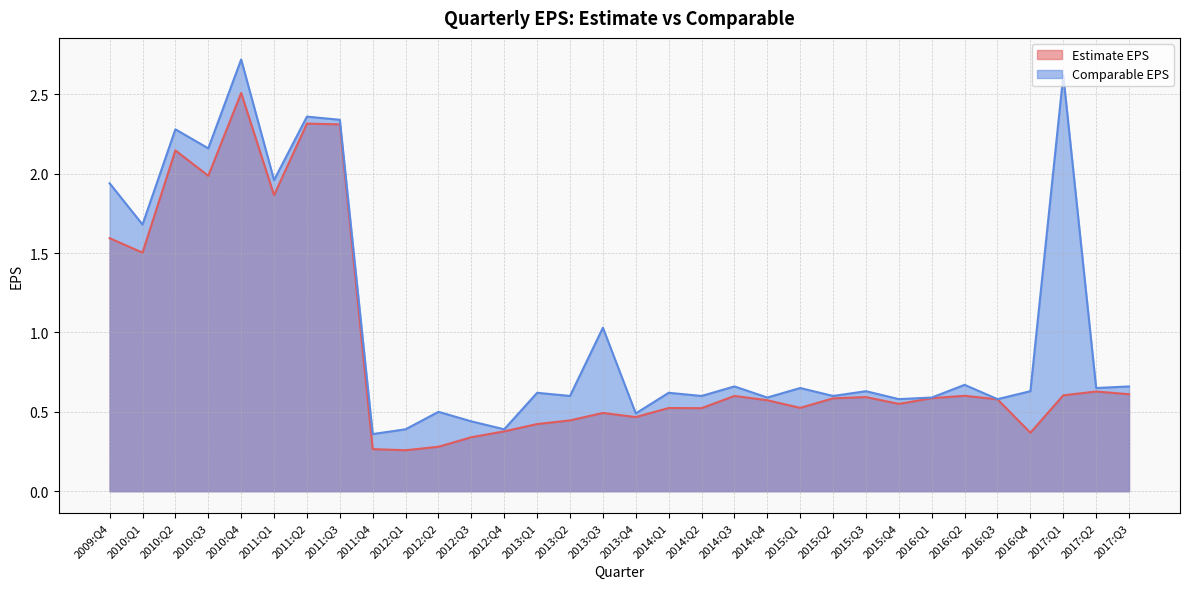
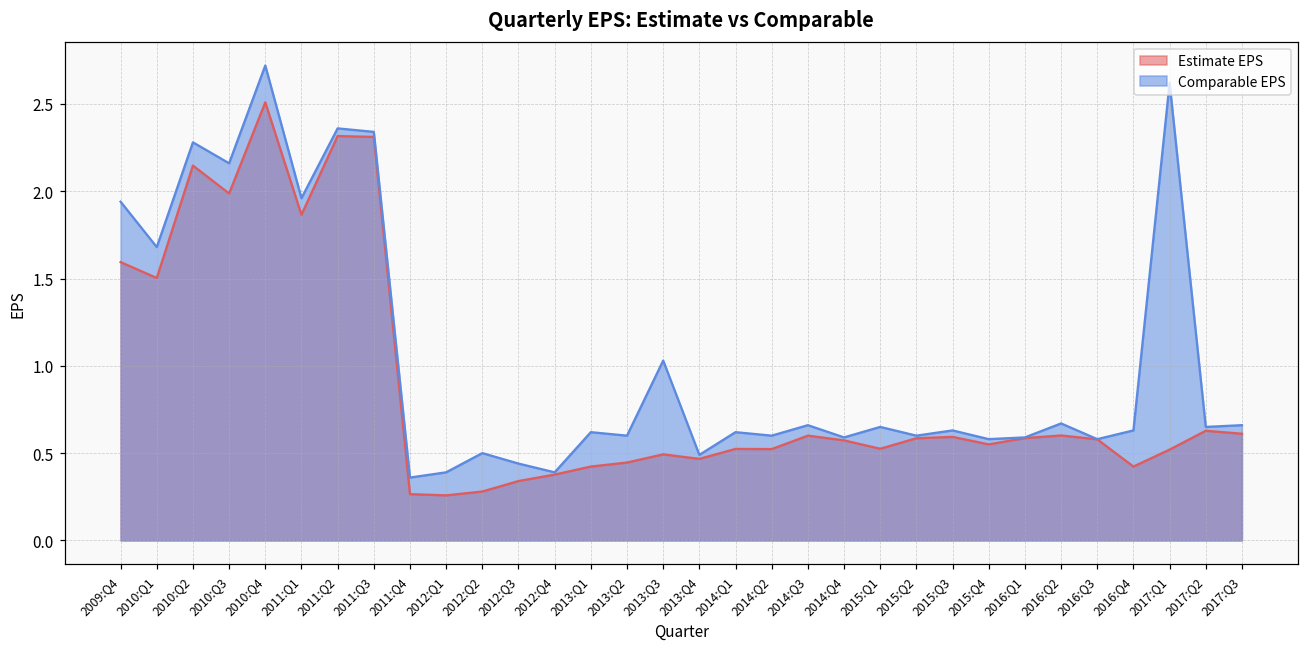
  {
    "Estimate EPS": {
      "2009:Q4": 1.59,
      "2010:Q1": 1.50,
      "2010:Q2": 2.15,
      "2010:Q3": 1.99,
      "2010:Q4": 2.51,
      "2011:Q1": 1.87,
      "2011:Q2": 2.32,
      "2011:Q3": 2.31,
      "2011:Q4": 0.27,
      "2012:Q1": 0.26,
      "2012:Q2": 0.28,
      "2012:Q3": 0.34,
      "2013:Q1": 0.42,
      "2013:Q2": 0.45,
      "2013:Q3": 0.49,
      "2013:Q4": 0.47,
      "2014:Q1": 0.52,
      "2014:Q2": 0.52,
      "2014:Q3": 0.60,
      "2014:Q4": 0.57,
      "2015:Q1": 0.53,
      "2015:Q3": 0.59,
      "2015:Q4": 0.55,
      "2016:Q2": 0.60,
-     "2016:Q4": 0.37,
-     "2017:Q1": 0.60,
+     "2016:Q4": 0.42,
+     "2017:Q1": 0.52,
      "2017:Q2": 0.63,
      "2017:Q3": 0.61
    },
    "Comparable EPS": {
      "2009:Q4": 1.94,
      "2010:Q1": 1.68,
      "2010:Q2": 2.28,
      "2010:Q3": 2.16,
      "2010:Q4": 2.72,
      "2011:Q1": 1.96,
      "2011:Q2": 2.36,
      "2011:Q3": 2.34,
      "2011:Q4": 0.36,
      "2012:Q1": 0.39,
      "2012:Q2": 0.50,
      "2012:Q3": 0.44,
      "2013:Q1": 0.62,
      "2013:Q2": 0.60,
      "2013:Q3": 1.03,
      "2013:Q4": 0.49,
      "2014:Q1": 0.62,
      "2014:Q2": 0.60,
      "2014:Q3": 0.66,
      "2014:Q4": 0.59,
      "2015:Q1": 0.65,
      "2015:Q3": 0.63,
      "2015:Q4": 0.58,
      "2016:Q2": 0.67,
      "2016:Q4": 0.63,
      "2017:Q2": 0.65,
      "2017:Q3": 0.66
    }
  }
